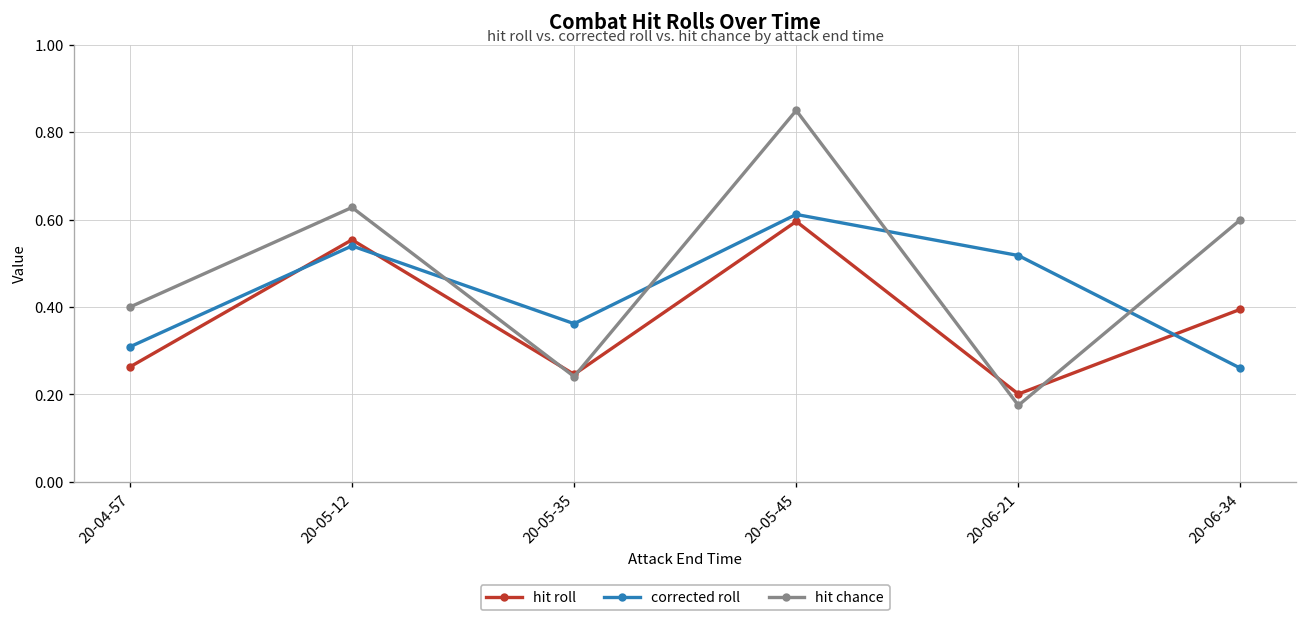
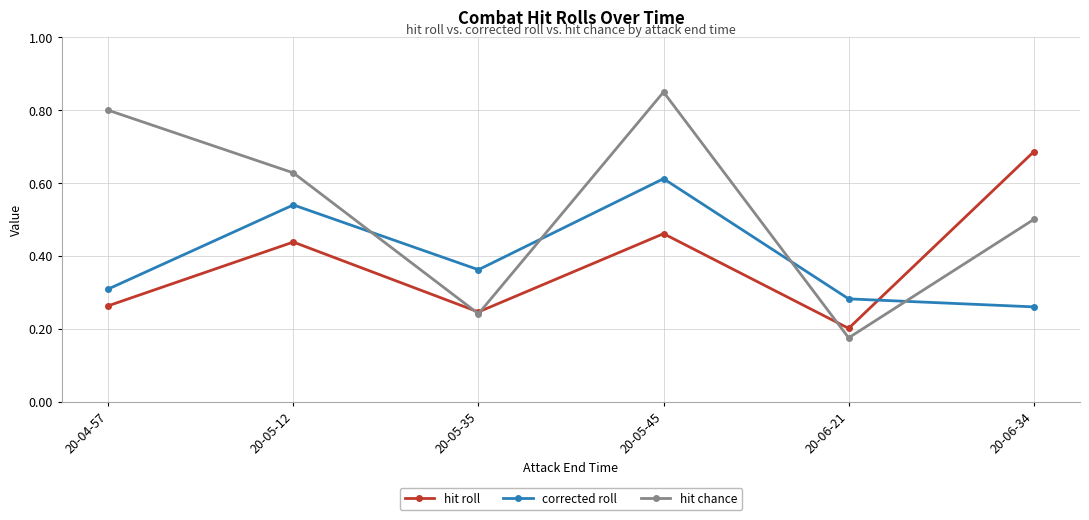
  {
    "hit roll": {
      "20-04-57": 0.26,
-     "20-05-12": 0.55,
-     "20-05-45": 0.60,
+     "20-05-12": 0.44,
+     "20-05-45": 0.46,
      "20-06-21": 0.20,
-     "20-06-34": 0.40
+     "20-06-34": 0.69
    },
    "corrected roll": {
      "20-04-57": 0.31,
      "20-05-12": 0.54,
      "20-05-35": 0.36,
      "20-05-45": 0.61,
-     "20-06-21": 0.52,
+     "20-06-21": 0.28,
      "20-06-34": 0.26
    },
    "hit chance": {
-     "20-04-57": 0.4,
+     "20-04-57": 0.8,
      "20-05-12": 0.63,
      "20-05-45": 0.85,
      "20-06-21": 0.18,
-     "20-06-34": 0.6
+     "20-06-34": 0.5
    }
  }
